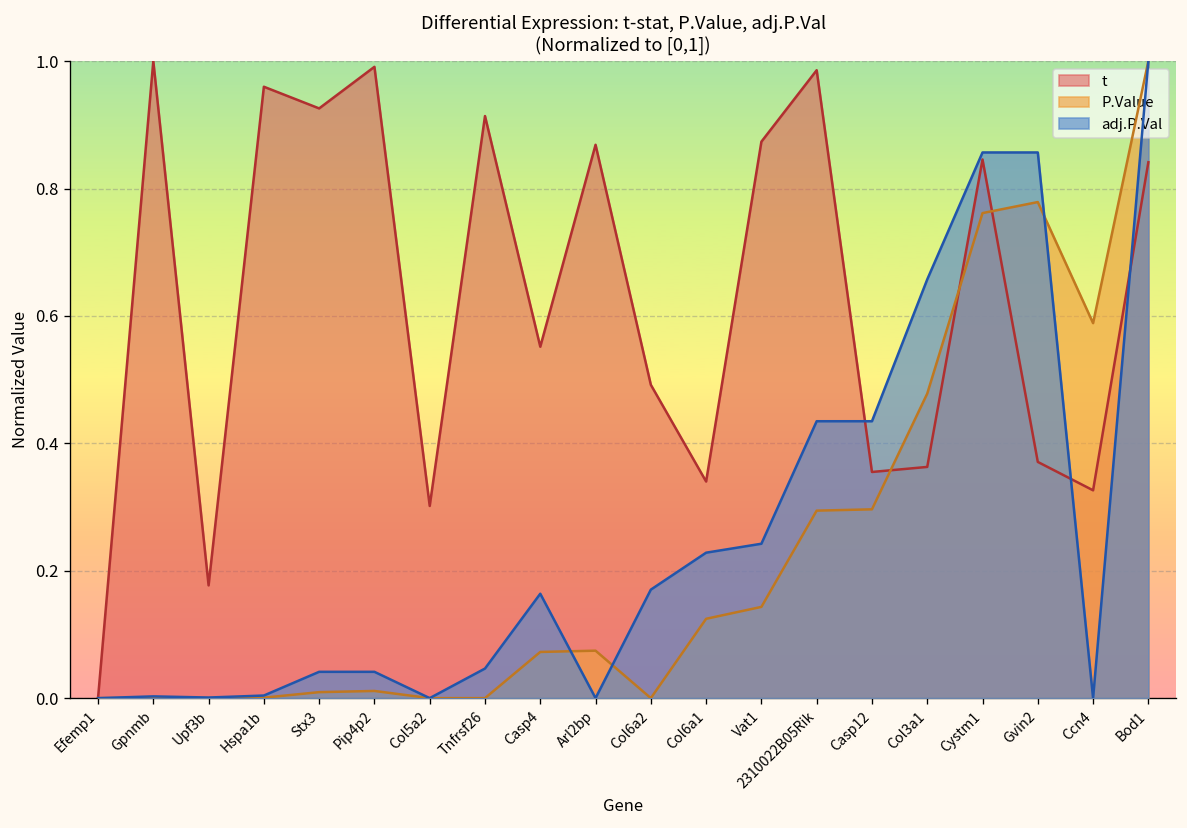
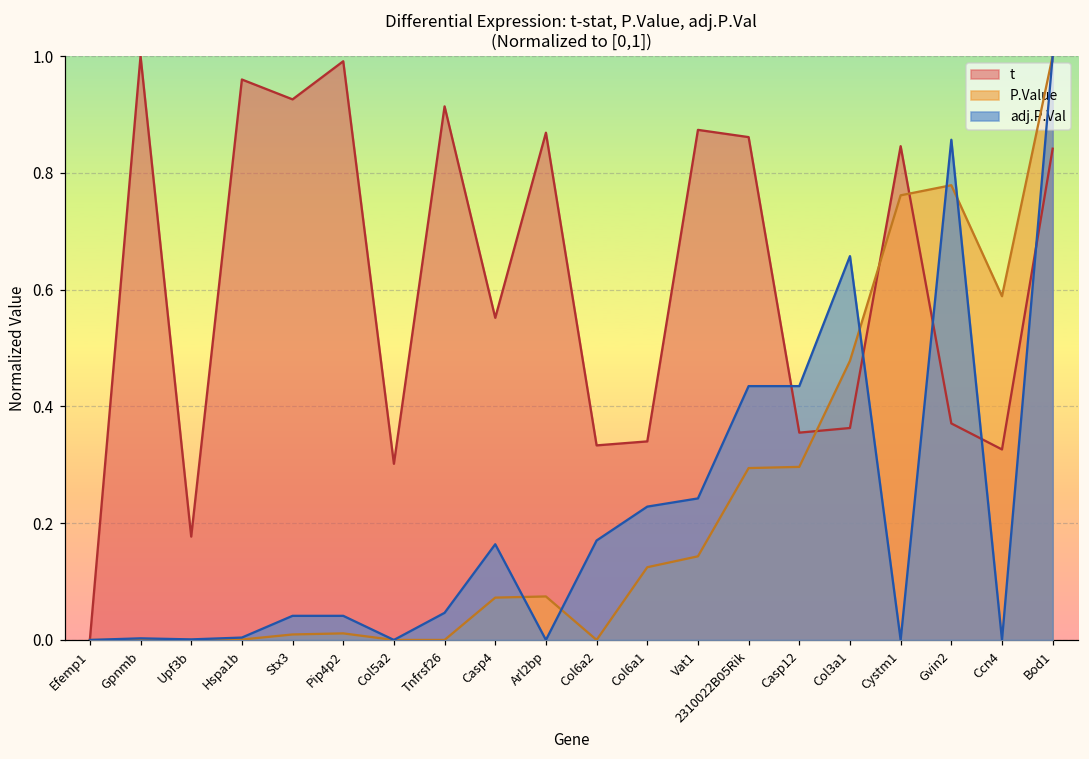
  {
    "t": {
      "Gpnmb": 1.00,
      "Upf3b": 0.18,
      "Hspa1b": 0.96,
      "Stx3": 0.93,
      "Pip4p2": 0.99,
      "Col5a2": 0.30,
      "Tnfrsf26": 0.91,
      "Casp4": 0.55,
      "Arl2bp": 0.87,
-     "Col6a2": 0.49,
+     "Col6a2": 0.33,
      "Col6a1": 0.34,
      "Vat1": 0.87,
-     "2310022B05Rik": 0.99,
+     "2310022B05Rik": 0.86,
      "Casp12": 0.36,
      "Col3a1": 0.36,
      "Cystm1": 0.85,
      "Gvin2": 0.37,
      "Ccn4": 0.33,
      "Bod1": 0.84
    },
    "P.Value": {
      "Stx3": 0.01,
      "Pip4p2": 0.01,
      "Tnfrsf26": 0.00,
      "Casp4": 0.07,
      "Arl2bp": 0.07,
      "Col6a2": 0.00,
      "Col6a1": 0.12,
      "Vat1": 0.14,
      "2310022B05Rik": 0.29,
      "Casp12": 0.30,
      "Col3a1": 0.48,
      "Cystm1": 0.76,
      "Gvin2": 0.78,
      "Ccn4": 0.59
    },
    "adj.P.Val": {
      "Stx3": 0.04,
      "Pip4p2": 0.04,
      "Tnfrsf26": 0.05,
      "Casp4": 0.16,
      "Arl2bp": 0.00,
      "Col6a2": 0.17,
      "Col6a1": 0.23,
      "Vat1": 0.24,
      "2310022B05Rik": 0.43,
      "Casp12": 0.43,
      "Col3a1": 0.66,
-     "Cystm1": 0.86,
+     "Cystm1": 0.00,
      "Gvin2": 0.86,
      "Ccn4": 0.00
    }
  }
